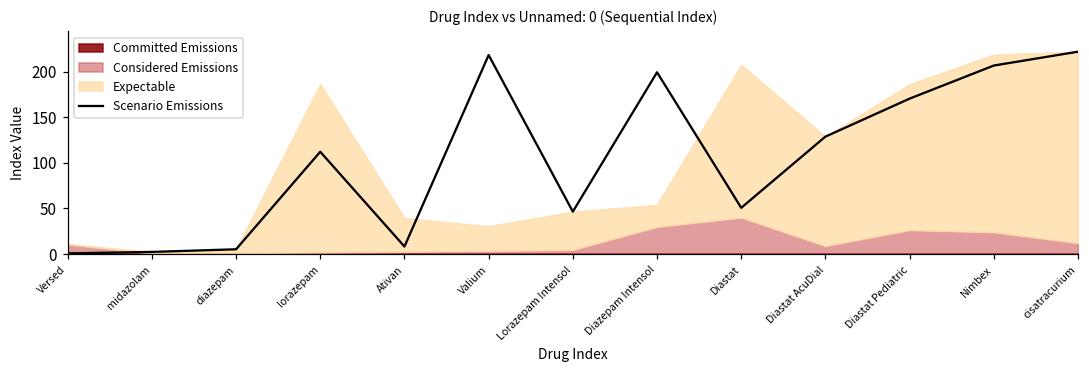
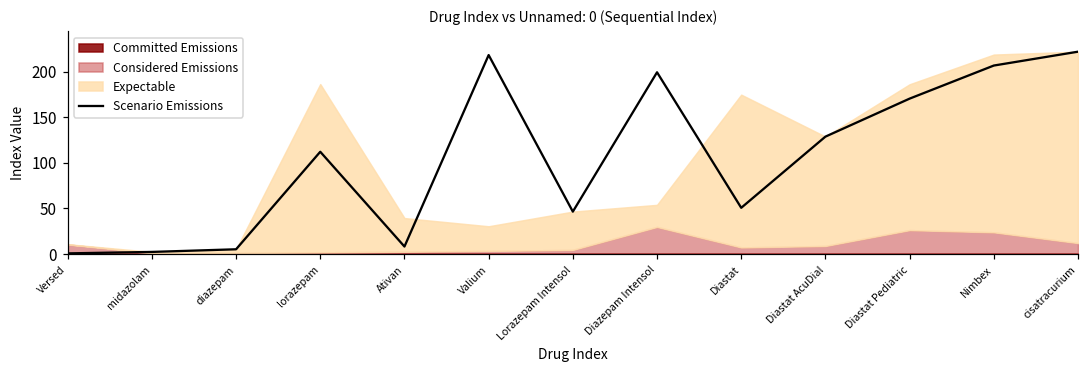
  {
    "Scenario Emissions": {
      "lorazepam": 110,
      "Ativan": 10,
      "Valium": 220,
      "Diazepam Intensol": 200,
      "Diastat": 50,
      "Diastat Pediatric": 170,
      "Nimbex": 210
    },
    "Committed Emissions": {
      "Valium": 0,
      "Lorazepam Intensol": 0,
      "Diazepam Intensol": 0,
      "Diastat": 0,
      "Diastat AcuDial": 0,
      "Diastat Pediatric": 0,
      "Nimbex": 0,
      "cisatracurium": 0
    },
    "Considered Emissions": {
      "Valium": 0,
      "Lorazepam Intensol": 0,
      "Diazepam Intensol": 30,
-     "Diastat": 40,
+     "Diastat": 10,
      "Diastat AcuDial": 10,
      "Diastat Pediatric": 30,
      "Nimbex": 20,
      "cisatracurium": 10
    },
    "Expectable": {
      "lorazepam": 180,
      "Ativan": 40,
      "Valium": 30,
      "Diazepam Intensol": 20,
      "Diastat": 170,
      "Diastat Pediatric": 160,
      "Nimbex": 200
    }
  }
